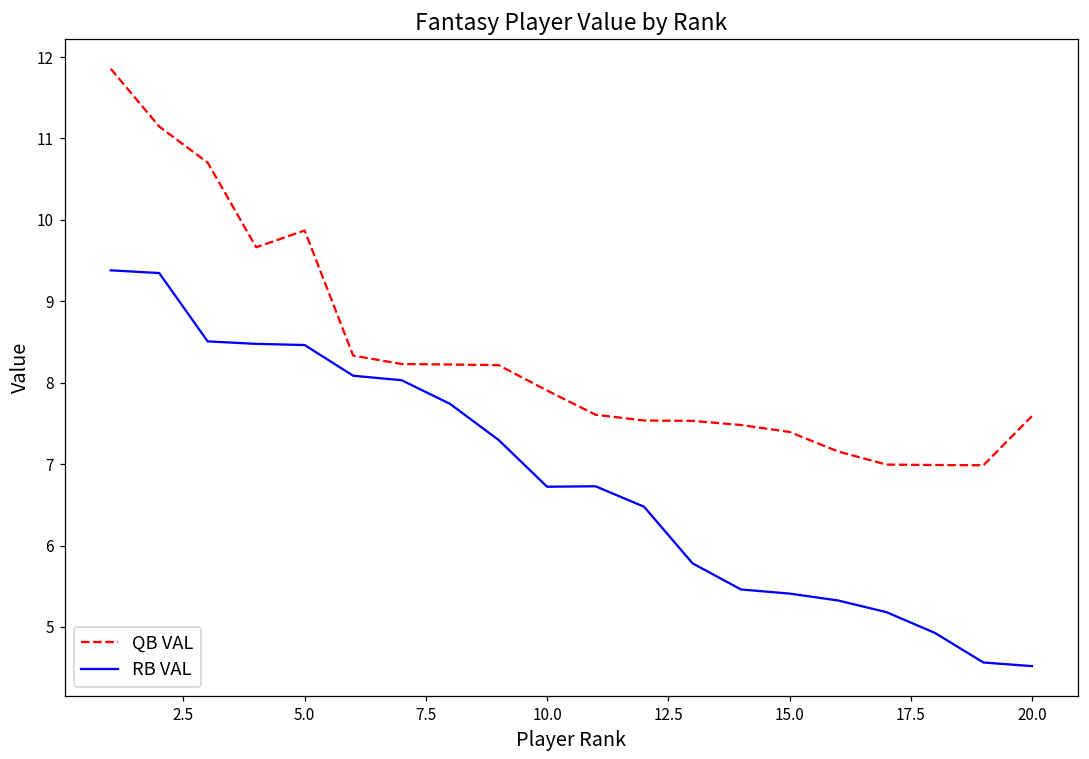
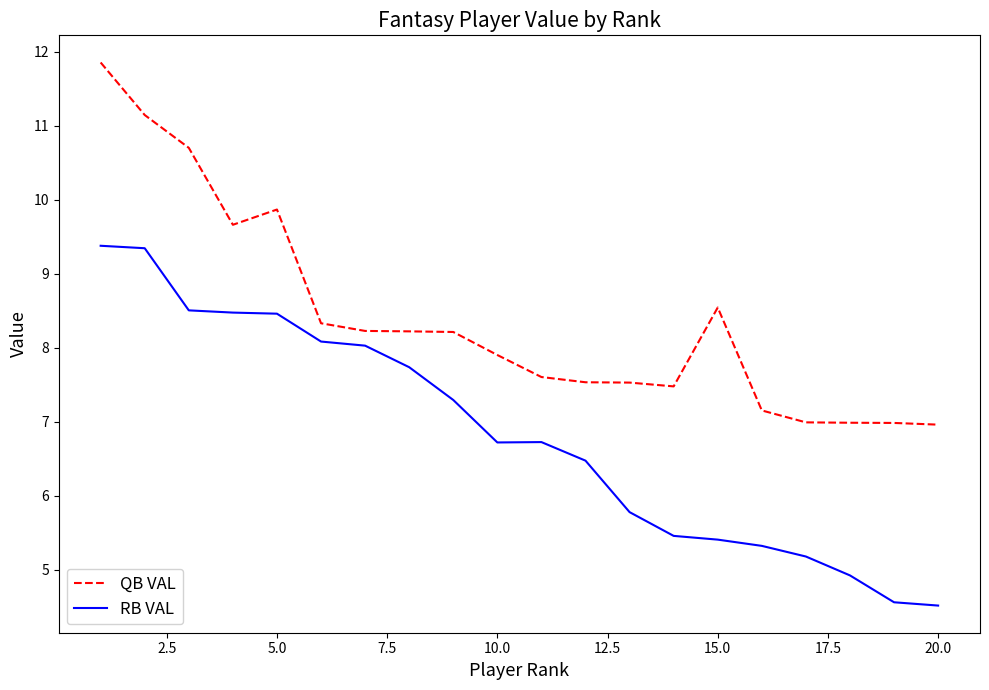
  {
    "QB VAL": {
      "5.0": 9.9,
      "10.0": 7.9,
-     "15.0": 7.4,
-     "20.0": 7.6
+     "15.0": 8.5,
+     "20.0": 7.0
    },
    "RB VAL": {
      "5.0": 8.5,
      "10.0": 6.7,
      "15.0": 5.4,
      "20.0": 4.5
    }
  }
